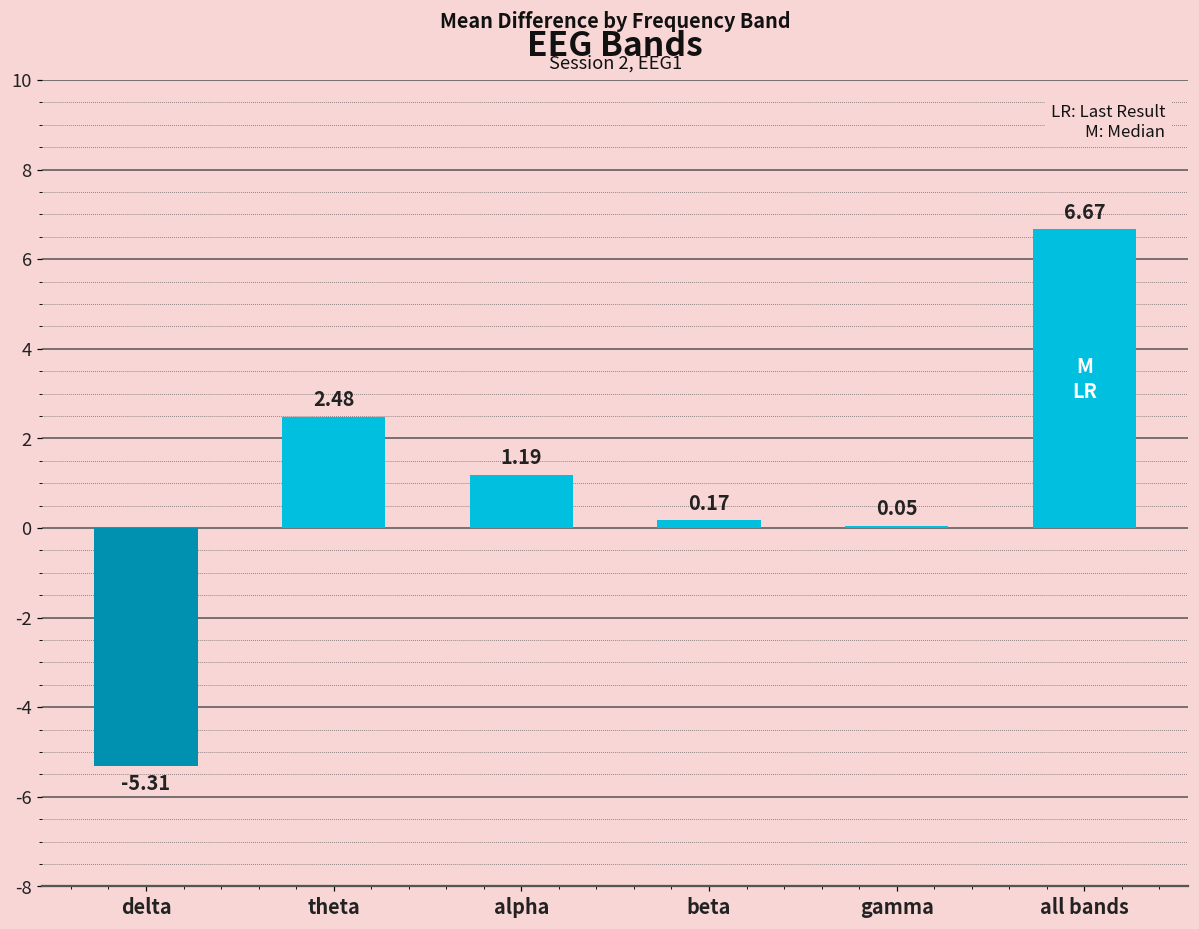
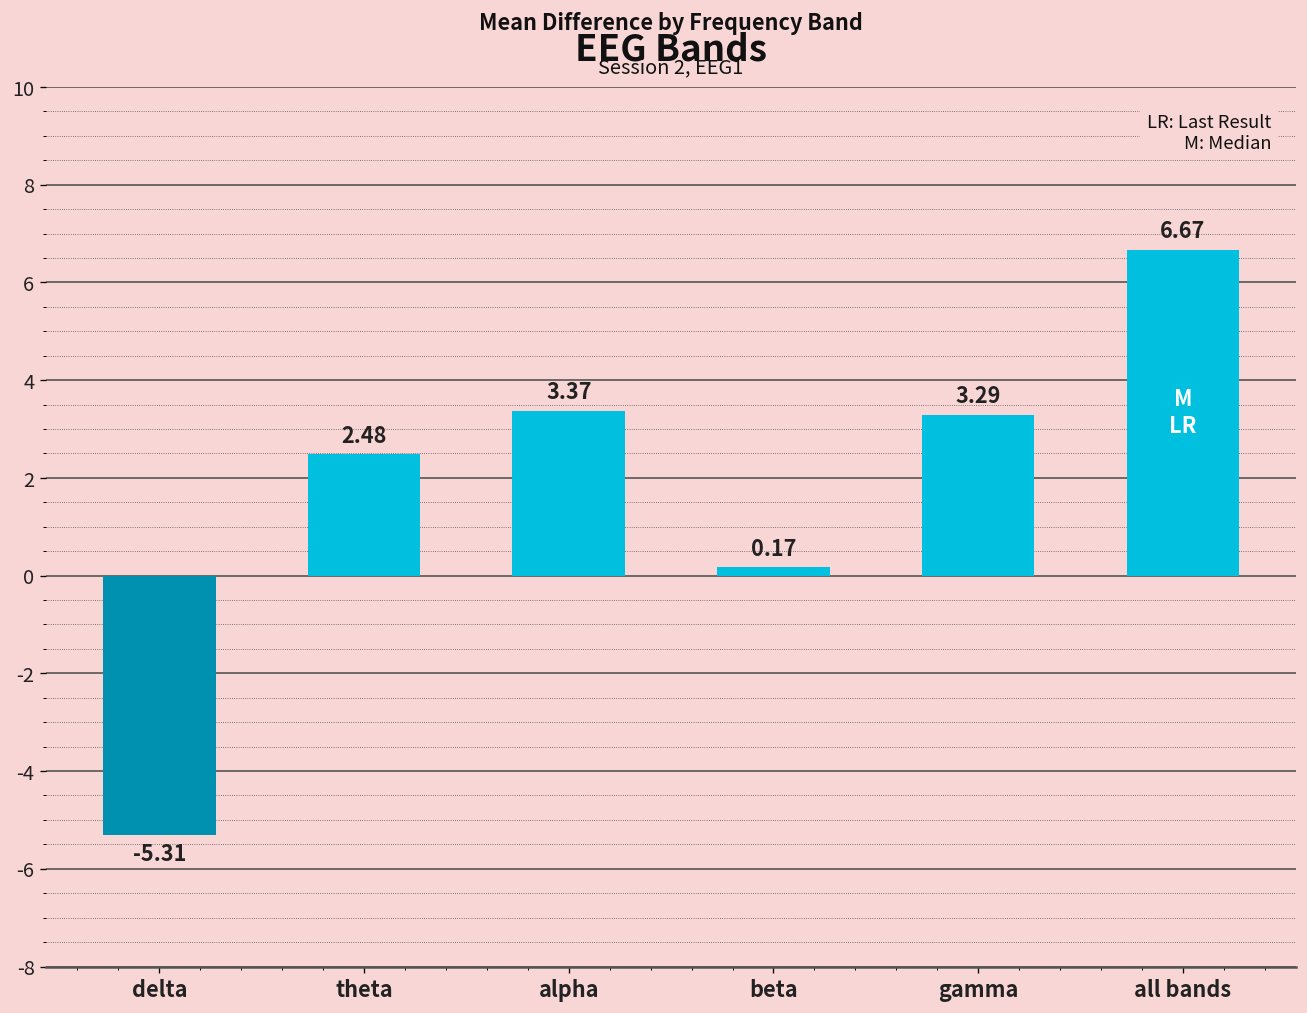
  {
    "delta": -5.31,
    "theta": 2.48,
-   "alpha": 1.19,
+   "alpha": 3.37,
    "beta": 0.17,
-   "gamma": 0.05,
+   "gamma": 3.29,
    "all bands": 6.67
  }
